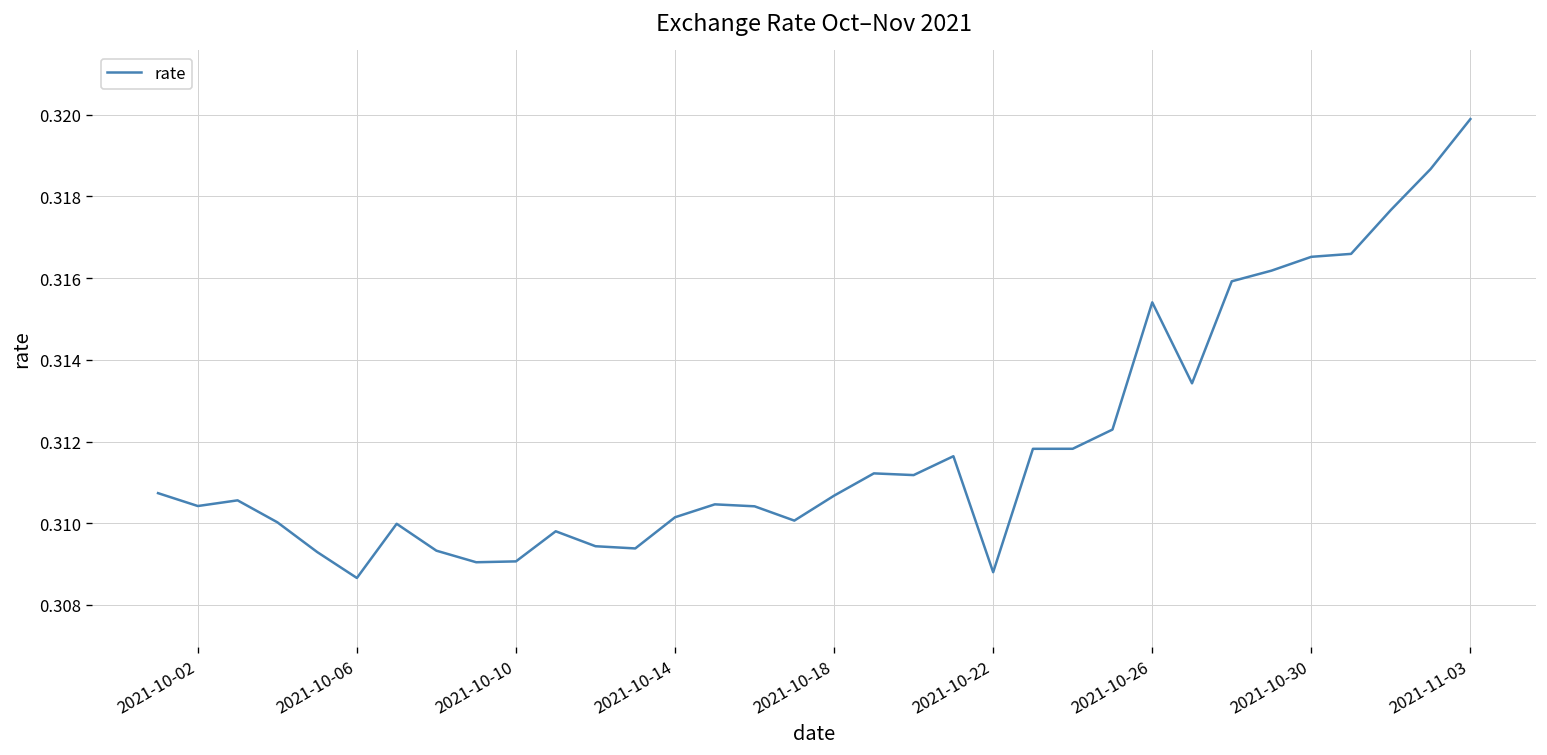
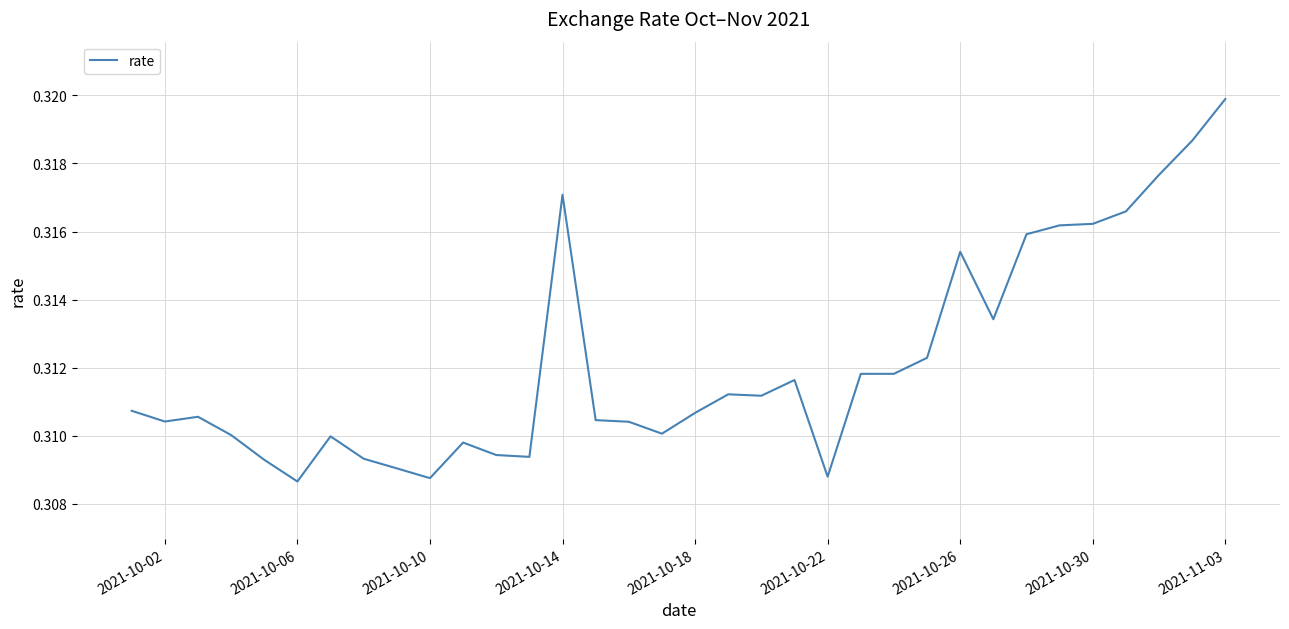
  {
    "2021-10-02": 0.3104,
    "2021-10-06": 0.3087,
-   "2021-10-10": 0.3091,
-   "2021-10-14": 0.3101,
+   "2021-10-10": 0.3088,
+   "2021-10-14": 0.3171,
    "2021-10-18": 0.3107,
    "2021-10-22": 0.3088,
    "2021-10-26": 0.3154,
-   "2021-10-30": 0.3165,
+   "2021-10-30": 0.3162,
    "2021-11-03": 0.3199
  }
